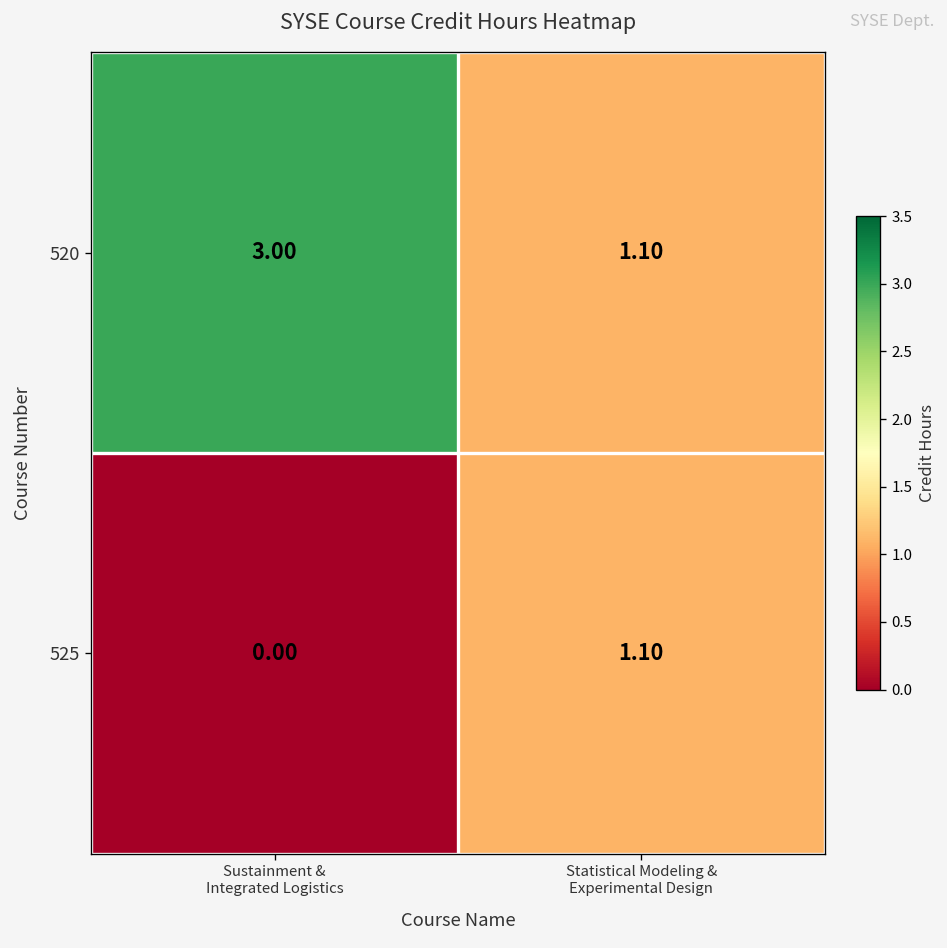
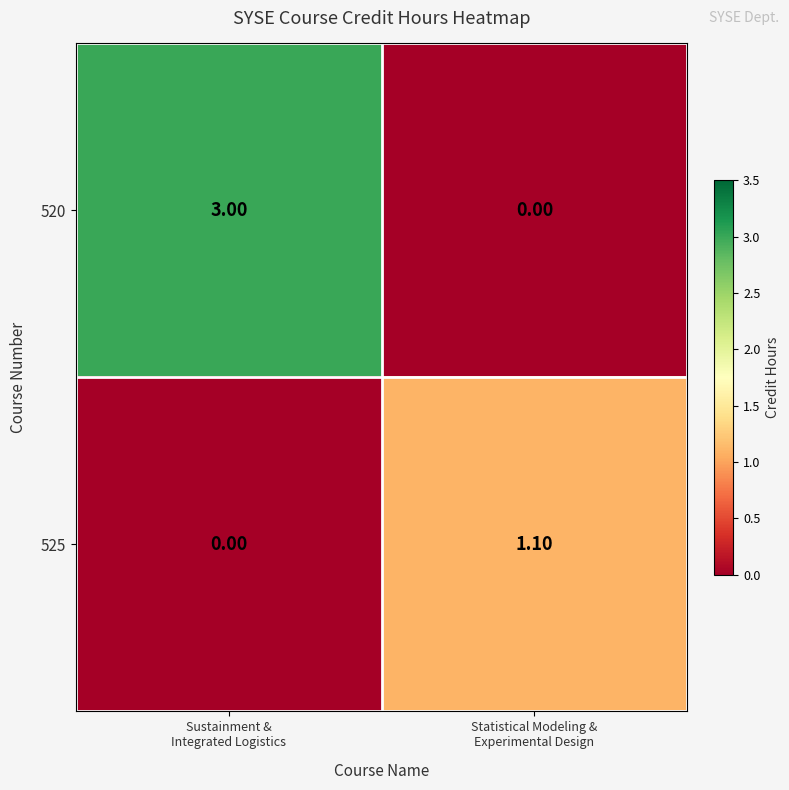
  {
    "520": {
      "Sustainment & Integrated Logistics": 3.00,
-     "Statistical Modeling & Experimental Design": 1.10
+     "Statistical Modeling & Experimental Design": 0.00
    },
    "525": {
      "Sustainment & Integrated Logistics": 0.00,
      "Statistical Modeling & Experimental Design": 1.10
    }
  }
